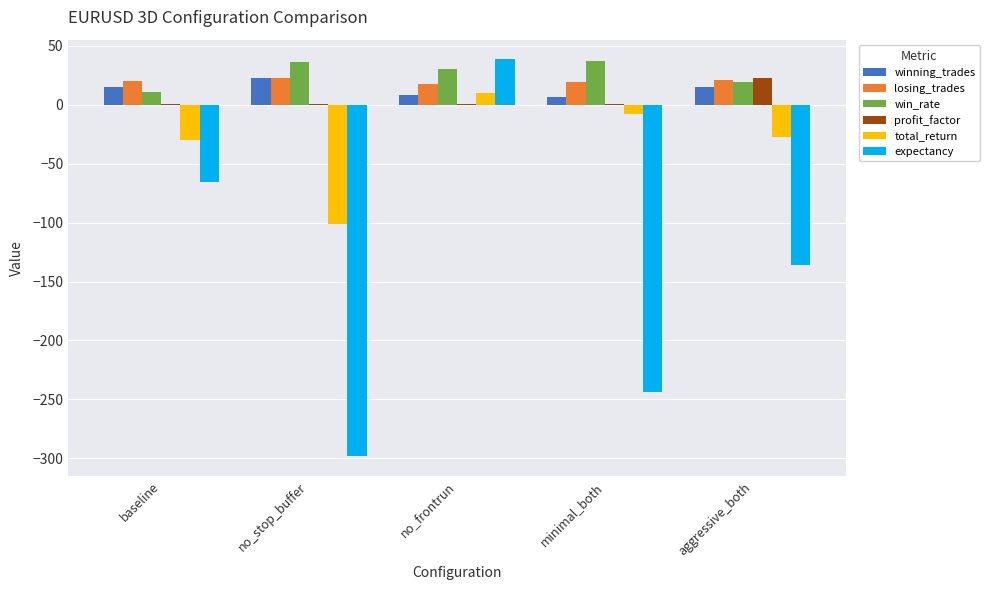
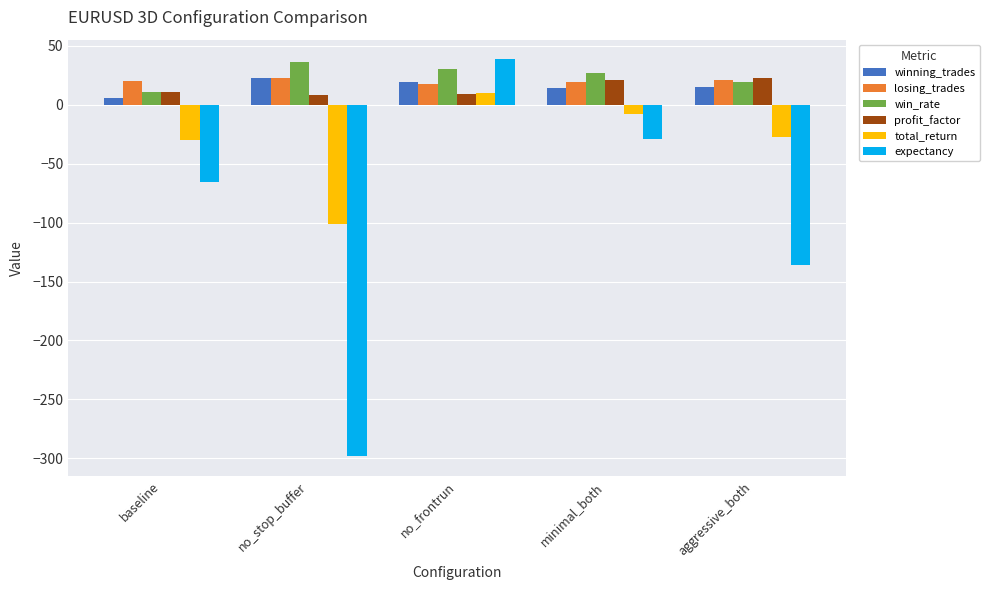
  {
    "winning_trades": {
-     "baseline": 15,
+     "baseline": 6,
      "no_stop_buffer": 23,
-     "no_frontrun": 8,
-     "minimal_both": 7,
+     "no_frontrun": 19,
+     "minimal_both": 14,
      "aggressive_both": 15
    },
    "losing_trades": {
      "baseline": 20,
      "no_stop_buffer": 23,
      "no_frontrun": 18,
      "minimal_both": 19,
      "aggressive_both": 21
    },
    "win_rate": {
      "baseline": 11,
      "no_stop_buffer": 37,
      "no_frontrun": 31,
-     "minimal_both": 38,
+     "minimal_both": 27,
      "aggressive_both": 19
    },
    "profit_factor": {
-     "baseline": 1,
-     "no_stop_buffer": 0,
-     "no_frontrun": 1,
-     "minimal_both": 1,
+     "baseline": 11,
+     "no_stop_buffer": 8,
+     "no_frontrun": 9,
+     "minimal_both": 21,
      "aggressive_both": 23
    },
    "total_return": {
      "baseline": -30,
      "no_stop_buffer": -101,
      "no_frontrun": 10,
      "minimal_both": -8,
      "aggressive_both": -28
    },
    "expectancy": {
      "baseline": -66,
      "no_stop_buffer": -298,
      "no_frontrun": 38,
-     "minimal_both": -244,
+     "minimal_both": -29,
      "aggressive_both": -136
    }
  }
